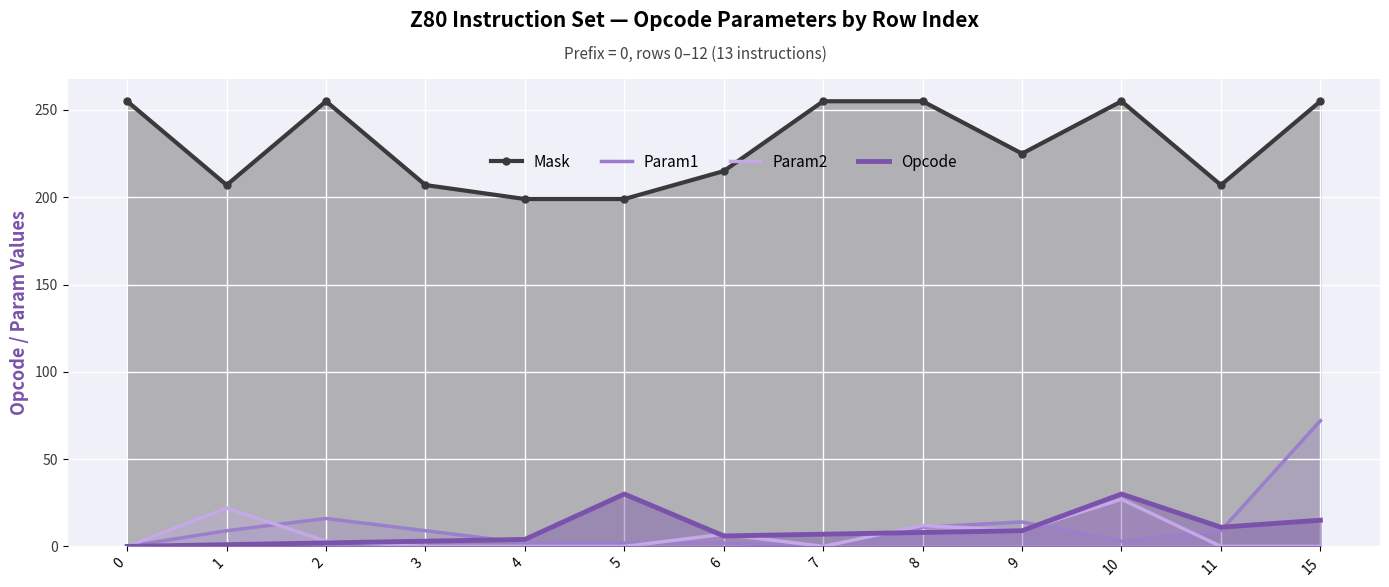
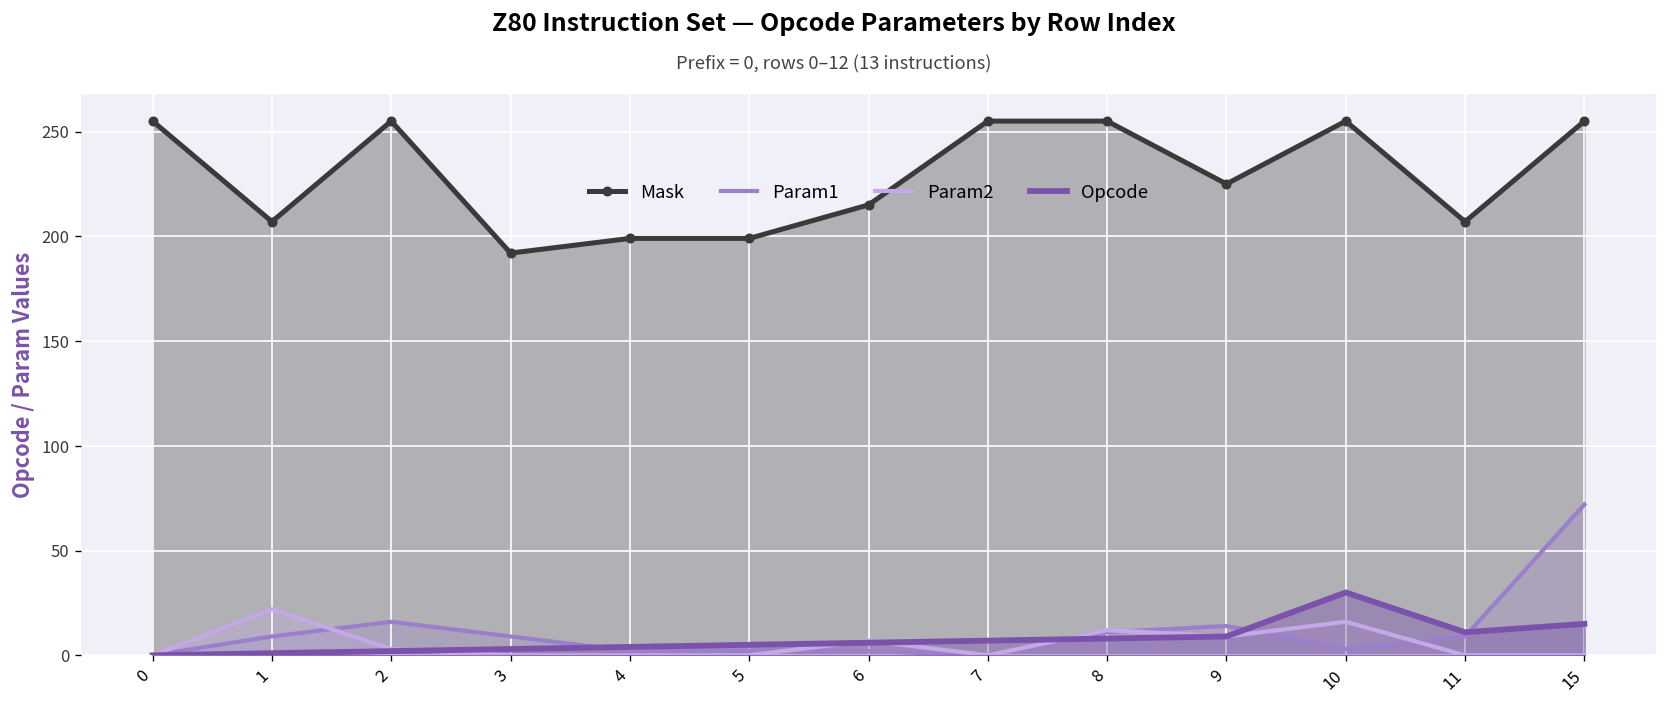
  {
    "Mask": {
      "0": 255,
      "1": 207,
      "2": 255,
-     "3": 207,
+     "3": 192,
      "4": 199,
      "5": 199,
      "6": 215,
      "7": 255,
      "8": 255,
      "9": 225,
      "10": 255,
      "11": 207,
      "15": 255
    },
    "Param1": {
      "1": 9,
      "2": 16,
      "3": 9,
      "4": 2,
      "5": 2,
      "6": 2,
      "9": 14,
      "10": 3,
      "11": 9,
      "15": 72
    },
    "Param2": {
      "1": 22,
      "3": 0,
      "4": 0,
      "5": 0,
-     "10": 27,
+     "10": 16,
      "11": 0,
      "15": 0
    },
    "Opcode": {
      "1": 1,
      "3": 3,
      "4": 4,
-     "5": 30,
+     "5": 5,
      "7": 7,
      "8": 8,
      "10": 30,
      "11": 11,
      "15": 15
    }
  }
